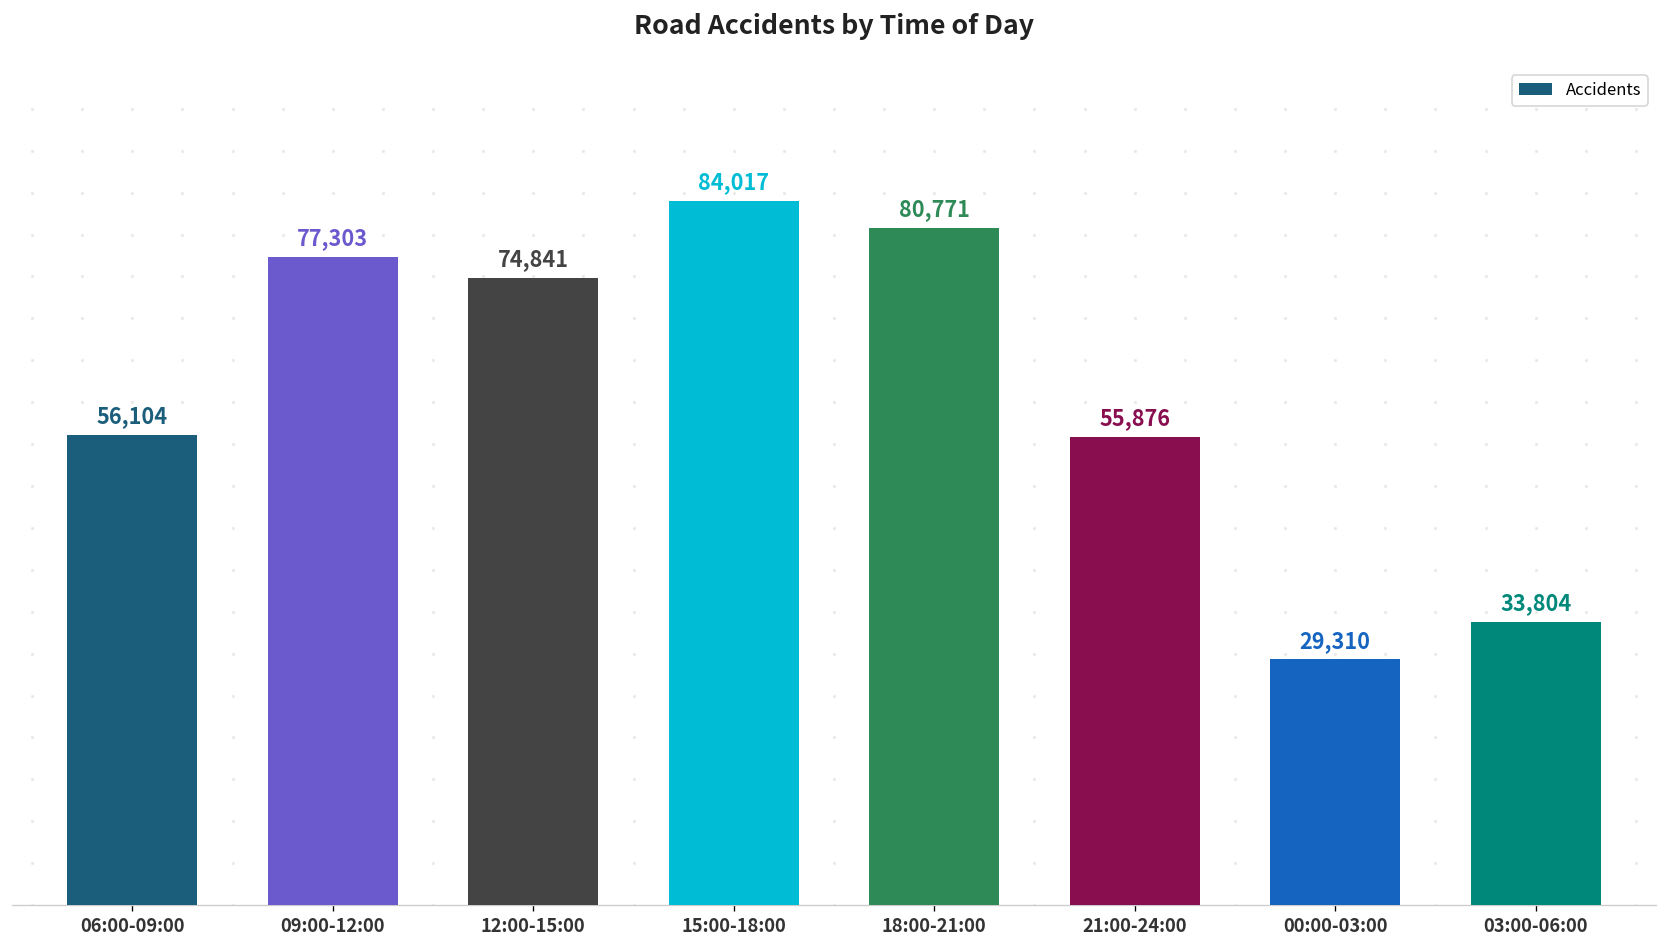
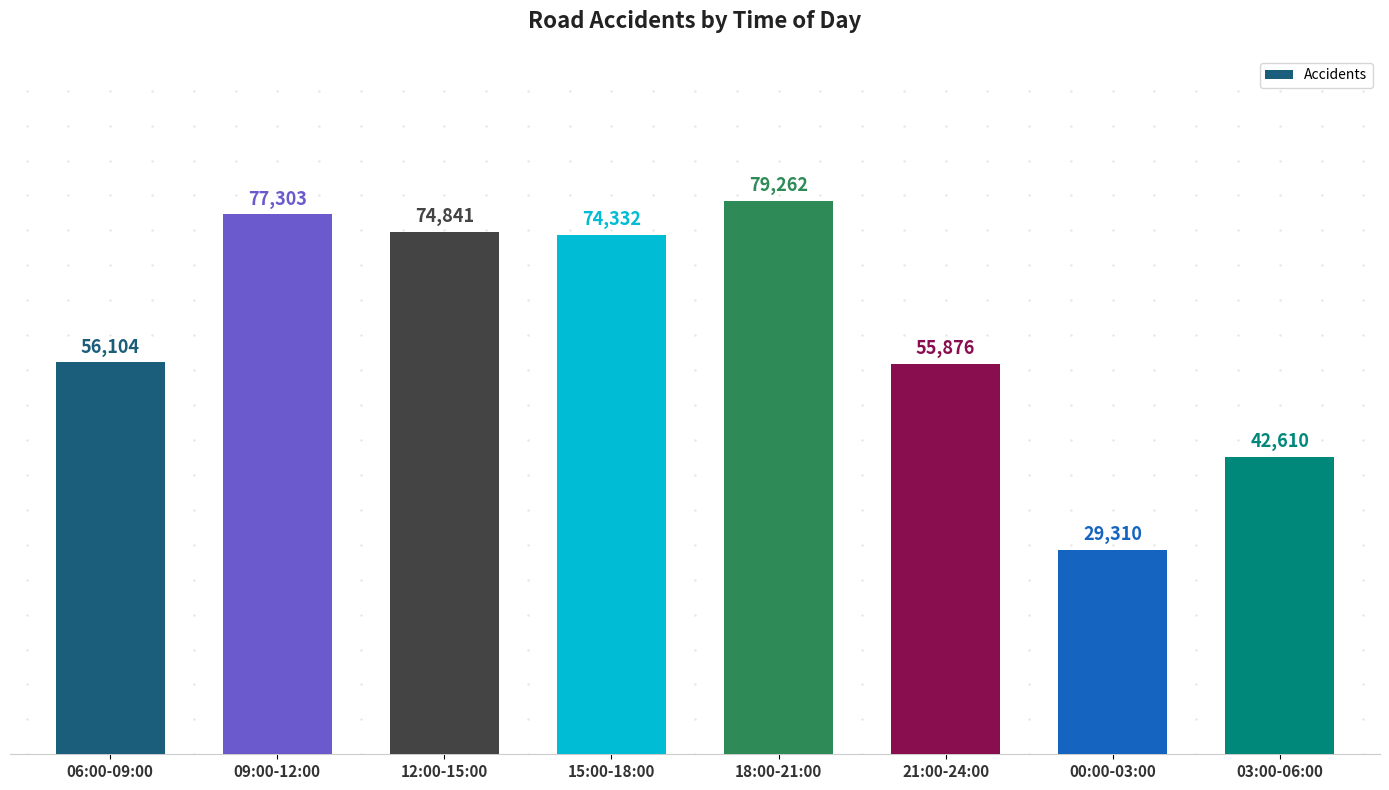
  {
    "Accidents": {
      "06:00-09:00": "56,104",
      "12:00-15:00": "74,841",
-     "15:00-18:00": "84,017",
-     "18:00-21:00": "80,771",
+     "15:00-18:00": "74,332",
+     "18:00-21:00": "79,262",
      "21:00-24:00": "55,876",
-     "03:00-06:00": "33,804"
+     "03:00-06:00": "42,610"
    }
  }
